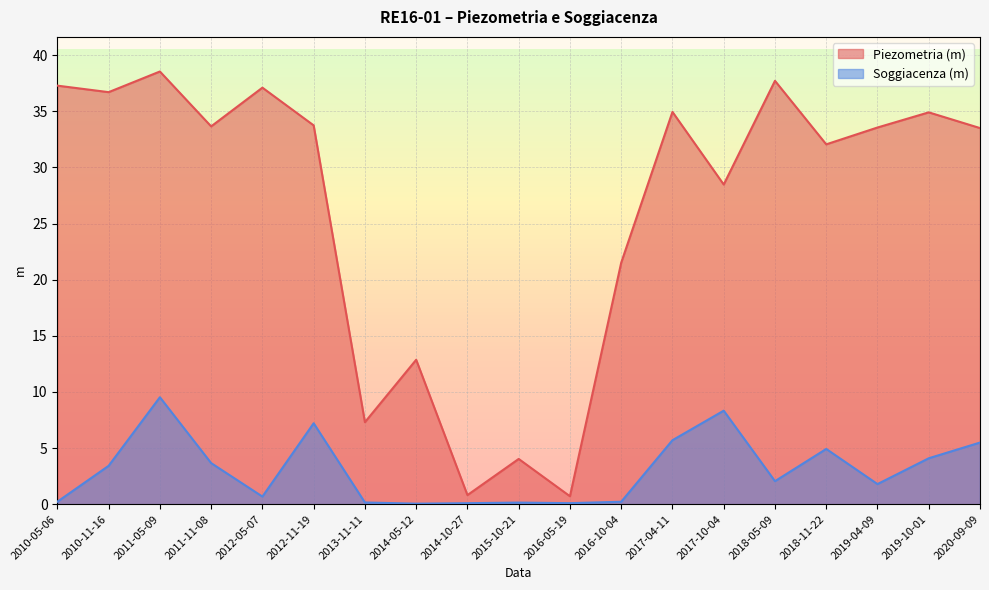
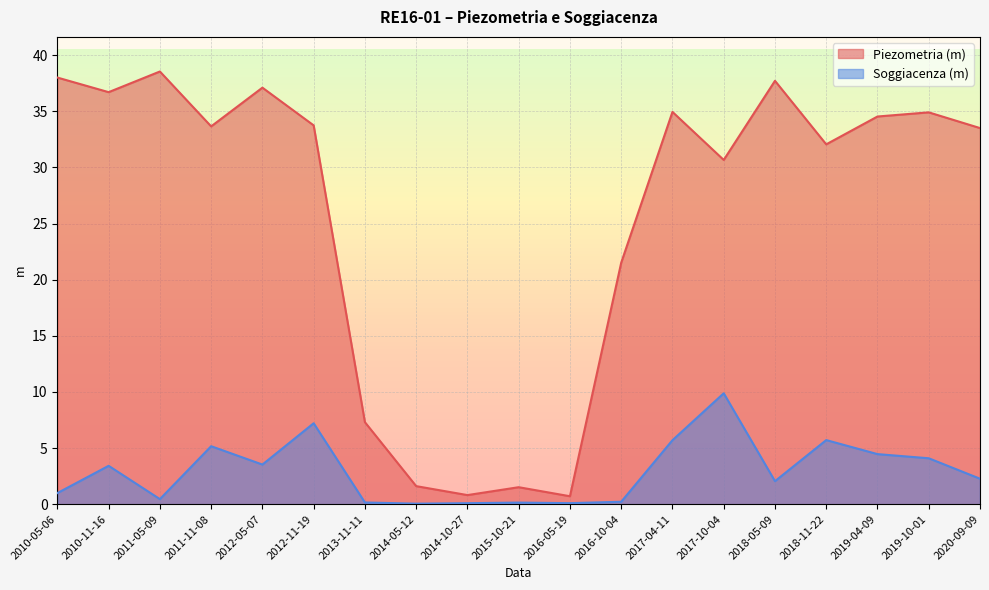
  {
    "Piezometria (m)": {
-     "2010-05-06": 37.3,
+     "2010-05-06": 38.0,
      "2010-11-16": 36.7,
      "2011-05-09": 38.6,
      "2011-11-08": 33.7,
      "2012-05-07": 37.1,
      "2012-11-19": 33.8,
      "2013-11-11": 7.3,
-     "2014-05-12": 12.9,
+     "2014-05-12": 1.6,
      "2014-10-27": 0.8,
-     "2015-10-21": 4.0,
+     "2015-10-21": 1.5,
      "2016-05-19": 0.7,
      "2016-10-04": 21.5,
      "2017-04-11": 35.0,
-     "2017-10-04": 28.5,
+     "2017-10-04": 30.7,
      "2018-05-09": 37.7,
      "2018-11-22": 32.1,
-     "2019-04-09": 33.6,
+     "2019-04-09": 34.5,
      "2019-10-01": 34.9,
      "2020-09-09": 33.5
    },
    "Soggiacenza (m)": {
-     "2010-05-06": 0.2,
+     "2010-05-06": 1.0,
      "2010-11-16": 3.4,
-     "2011-05-09": 9.5,
-     "2011-11-08": 3.7,
-     "2012-05-07": 0.7,
+     "2011-05-09": 0.4,
+     "2011-11-08": 5.2,
+     "2012-05-07": 3.5,
      "2012-11-19": 7.2,
      "2013-11-11": 0.2,
      "2014-05-12": 0.0,
      "2014-10-27": 0.1,
      "2015-10-21": 0.1,
      "2016-05-19": 0.1,
      "2016-10-04": 0.2,
      "2017-04-11": 5.7,
-     "2017-10-04": 8.3,
+     "2017-10-04": 9.9,
      "2018-05-09": 2.1,
-     "2018-11-22": 4.9,
-     "2019-04-09": 1.8,
+     "2018-11-22": 5.7,
+     "2019-04-09": 4.5,
      "2019-10-01": 4.1,
-     "2020-09-09": 5.5
+     "2020-09-09": 2.3
    }
  }
